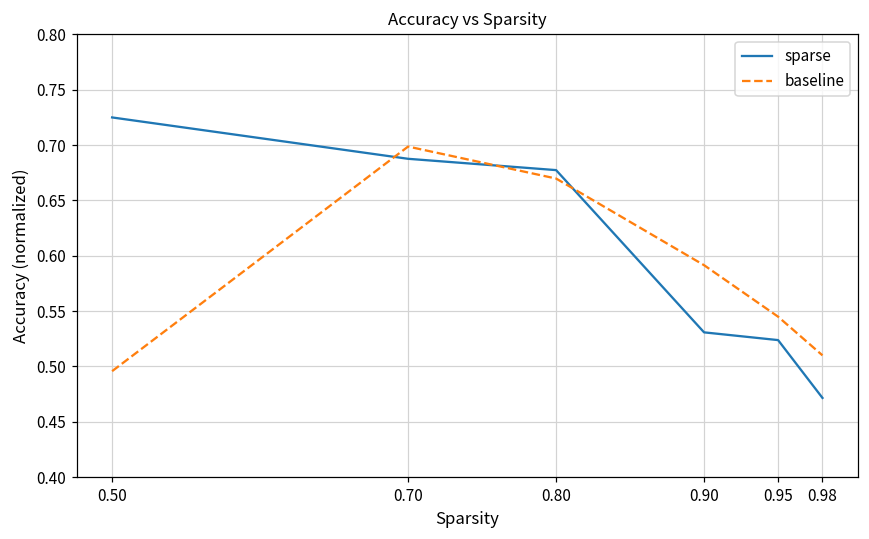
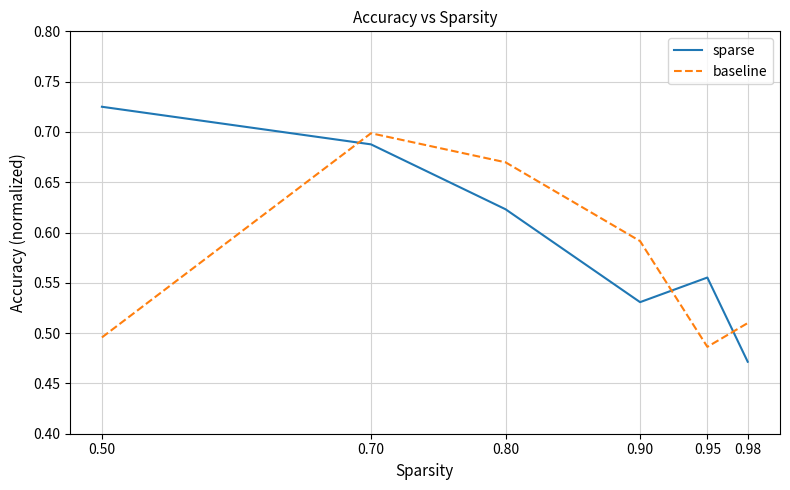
  {
    "sparse": {
      "0.50": 0.725,
      "0.70": 0.688,
-     "0.80": 0.677,
+     "0.80": 0.623,
      "0.90": 0.531,
-     "0.95": 0.524,
+     "0.95": 0.555,
      "0.98": 0.472
    },
    "baseline": {
      "0.50": 0.496,
      "0.70": 0.699,
      "0.80": 0.670,
      "0.90": 0.591,
-     "0.95": 0.545,
+     "0.95": 0.486,
      "0.98": 0.510
    }
  }
